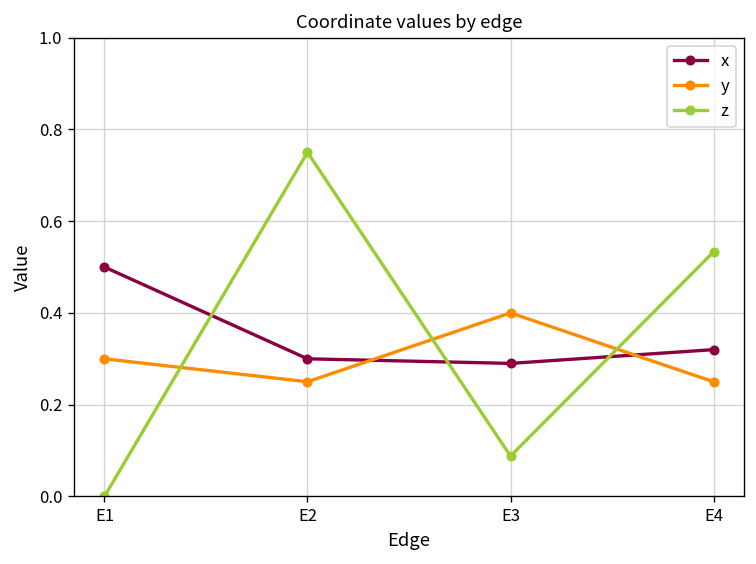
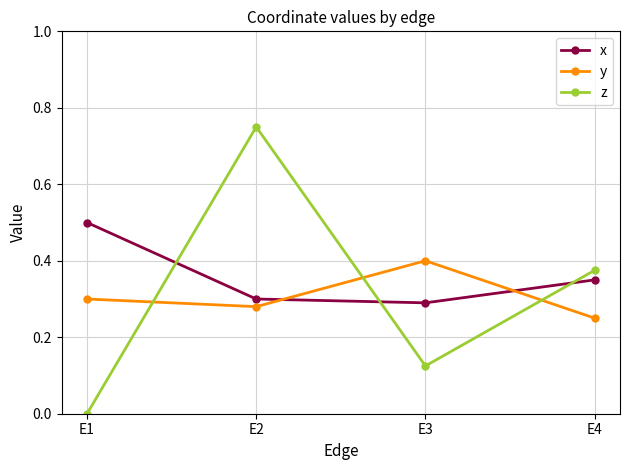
  {
    "x": {
      "E1": 0.50,
      "E2": 0.30,
      "E3": 0.29,
-     "E4": 0.32
+     "E4": 0.35
    },
    "y": {
      "E1": 0.30,
-     "E2": 0.25,
+     "E2": 0.28,
      "E3": 0.40,
      "E4": 0.25
    },
    "z": {
      "E1": 0.00,
      "E2": 0.75,
-     "E3": 0.09,
-     "E4": 0.53
+     "E3": 0.13,
+     "E4": 0.38
    }
  }
